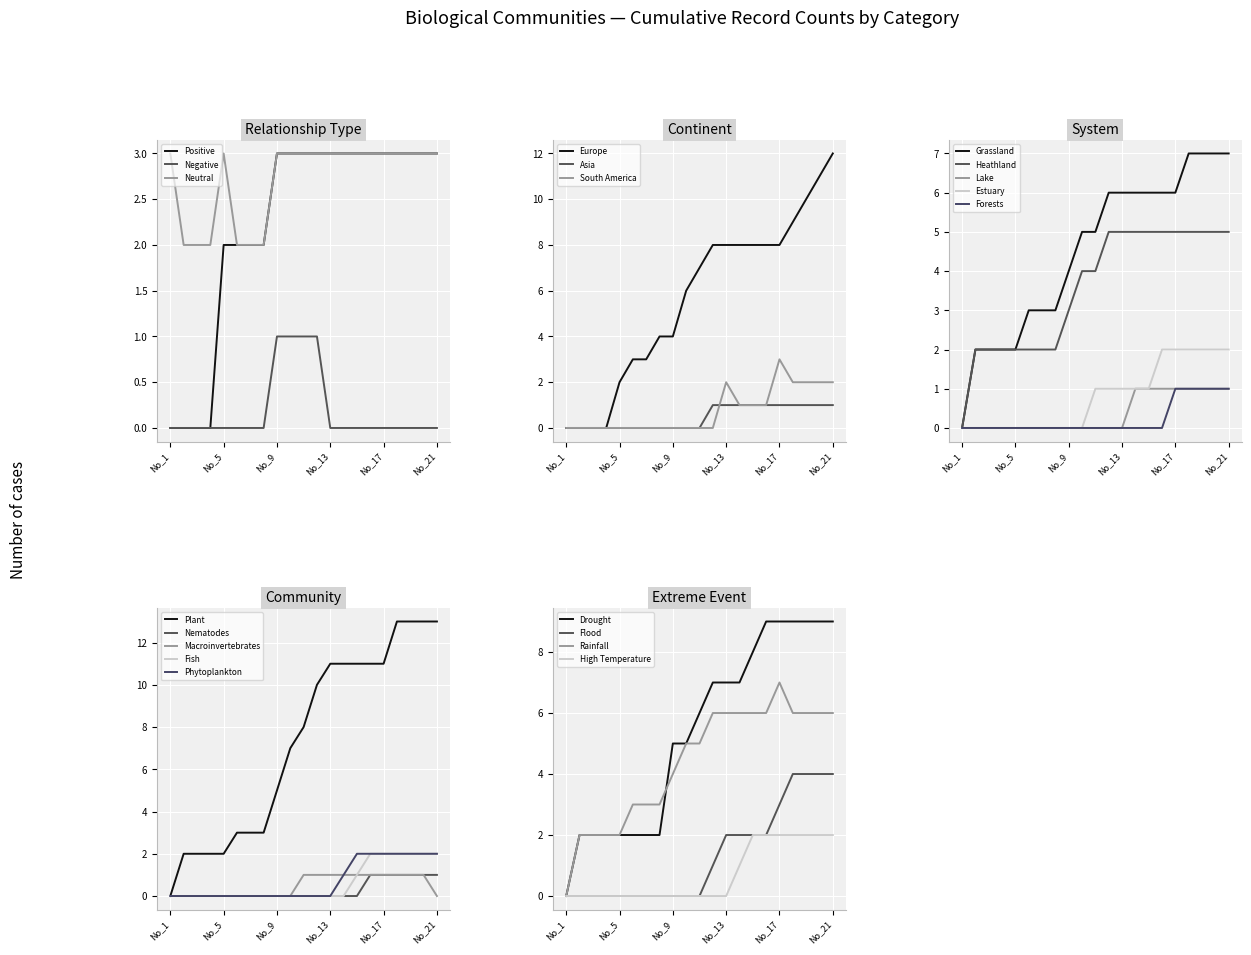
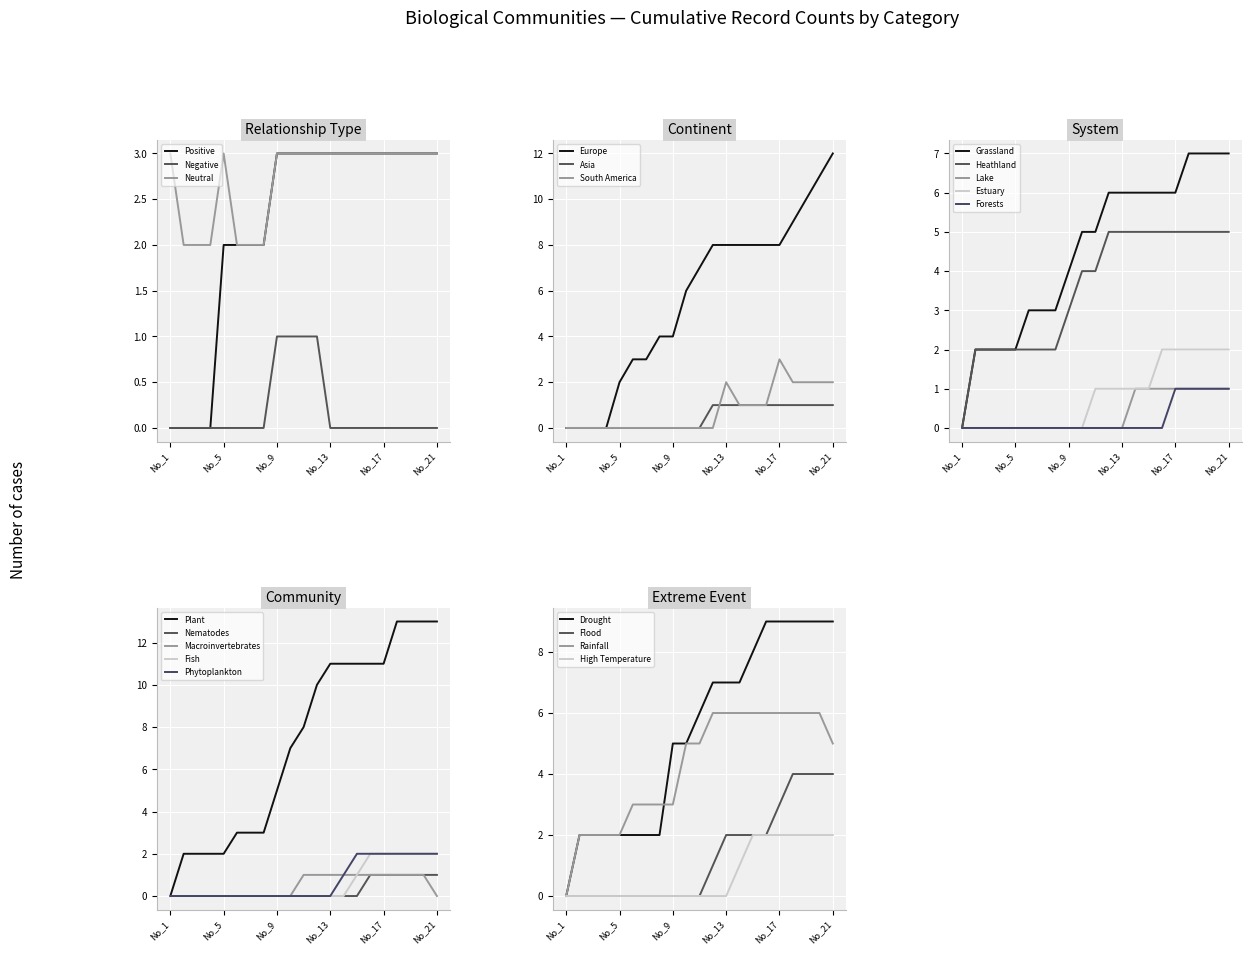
  {
    "Relationship Type": {
      "Positive": {
        "No_5": 2.0
      },
      "Negative": {
        "No_5": 0.0,
        "No_9": 1.0,
        "No_13": 0.0,
        "No_17": 0.0,
        "No_21": 0.0
      },
      "Neutral": {
        "No_5": 3.0
      }
    },
    "Continent": {
      "Europe": {
        "No_5": 2.0,
        "No_9": 4.0,
        "No_13": 8.0,
        "No_17": 8.0,
        "No_21": 12.0
      },
      "Asia": {
        "No_13": 1.0,
        "No_17": 1.0,
        "No_21": 1.0
      },
      "South America": {
        "No_13": 2.0,
        "No_17": 3.0,
        "No_21": 2.0
      }
    },
    "System": {
      "Grassland": {
        "No_9": 4.0,
        "No_13": 6.0,
        "No_17": 6.0,
        "No_21": 7.0
      },
      "Estuary": {
        "No_13": 1.0,
        "No_17": 2.0,
        "No_21": 2.0
      }
    },
    "Community": {
      "Plant": {
        "No_5": 2.0,
        "No_9": 5.0,
        "No_13": 11.0,
        "No_17": 11.0,
        "No_21": 13.0
      },
      "Macroinvertebrates": {
        "No_13": 1.0,
        "No_21": 0.0
      }
    },
    "Extreme Event": {
      "Drought": {
        "No_9": 5,
        "No_13": 7,
        "No_17": 9,
        "No_21": 9
      },
      "Flood": {
        "No_13": 2,
        "No_17": 3,
        "No_21": 4
      },
      "Rainfall": {
-       "No_9": 4,
+       "No_9": 3,
        "No_13": 6,
-       "No_17": 7,
-       "No_21": 6
+       "No_17": 6,
+       "No_21": 5
      },
      "High Temperature": {
        "No_13": 0,
        "No_17": 2,
        "No_21": 2
      }
    }
  }
